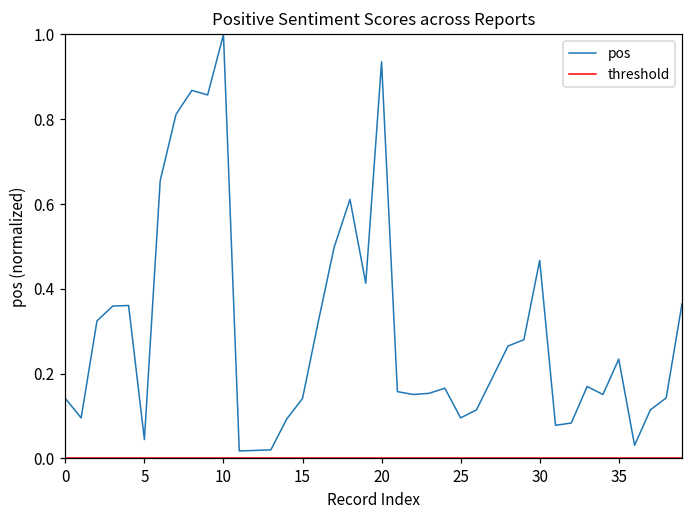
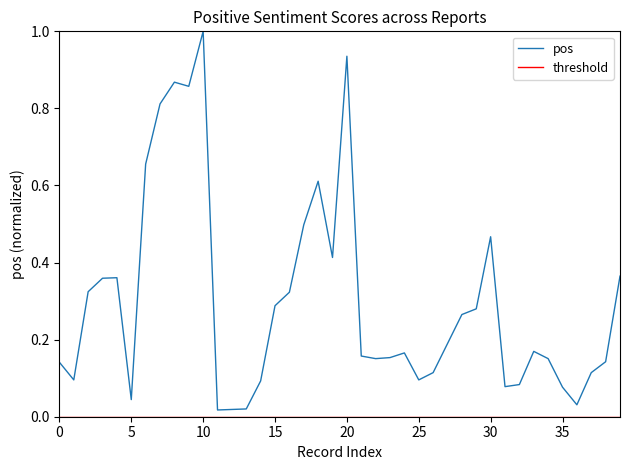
  {
    "pos": {
      "0": 0.14,
      "5": 0.04,
      "10": 1.00,
-     "15": 0.14,
+     "15": 0.29,
      "20": 0.94,
      "25": 0.10,
      "30": 0.47,
-     "35": 0.23
+     "35": 0.08
    },
    "threshold": {
      "0": 0.00,
      "5": 0.00,
      "10": 0.00,
      "15": 0.00,
      "20": 0.00,
      "25": 0.00,
      "30": 0.00,
      "35": 0.00
    }
  }
